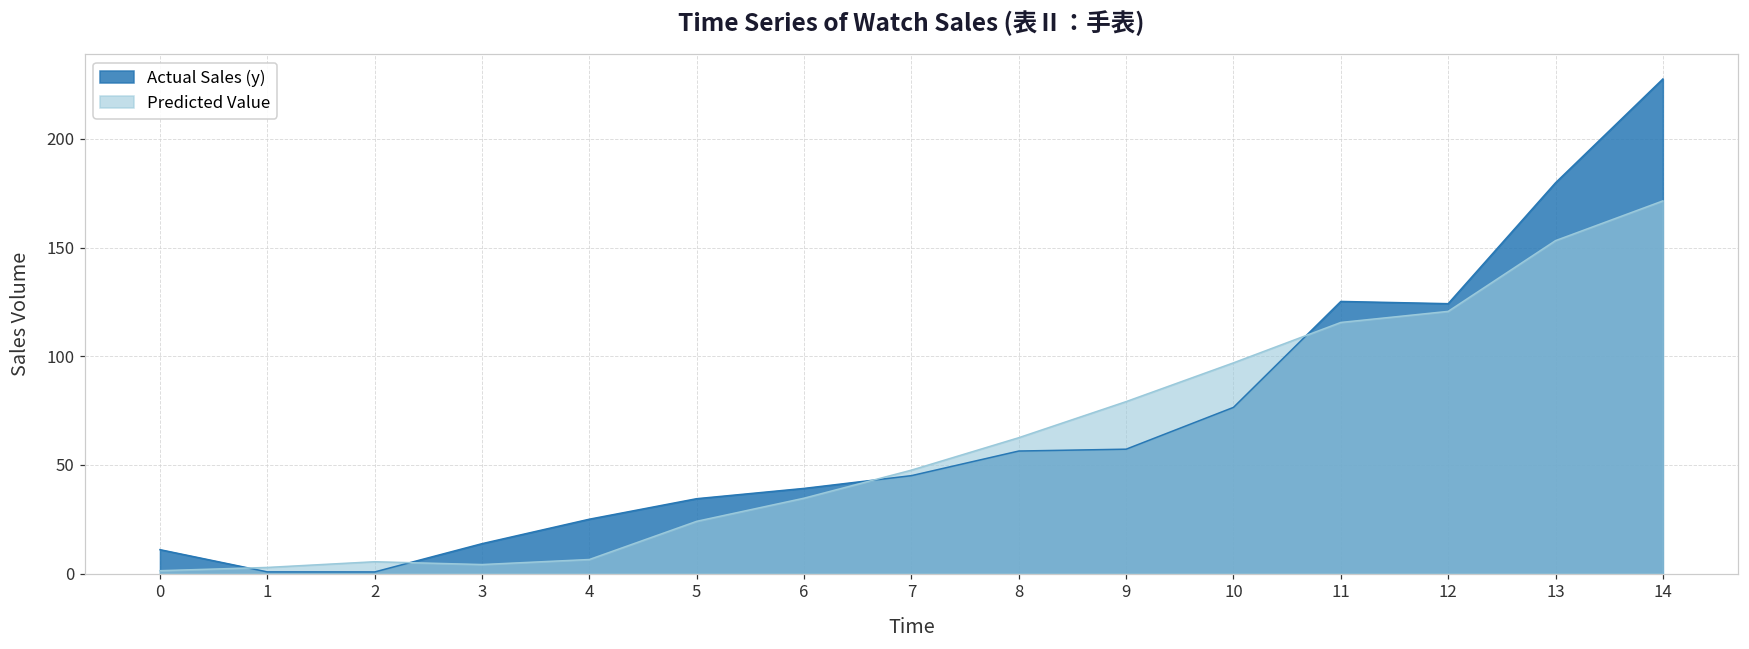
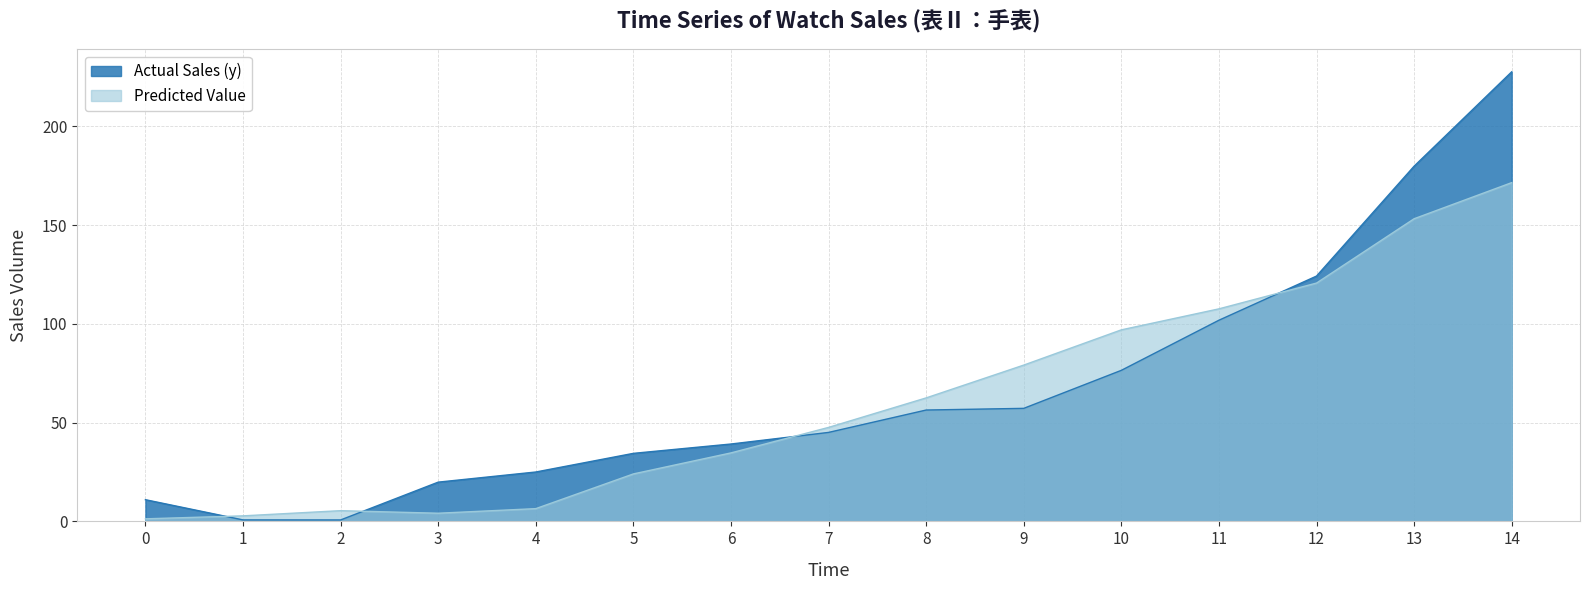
  {
    "Actual Sales (y)": {
      "0": 11,
      "1": 1,
      "2": 1,
-     "3": 14,
+     "3": 20,
      "4": 25,
      "5": 34,
      "6": 39,
      "7": 45,
      "8": 56,
      "9": 57,
      "10": 76,
-     "11": 125,
+     "11": 102,
      "12": 124,
      "13": 180,
      "14": 228
    },
    "Predicted Value": {
      "0": 1,
      "1": 3,
      "2": 5,
      "3": 4,
      "4": 6,
      "5": 24,
      "6": 35,
      "7": 48,
      "8": 63,
      "9": 79,
      "10": 97,
-     "11": 116,
+     "11": 108,
      "12": 121,
      "13": 153,
      "14": 171
    }
  }
